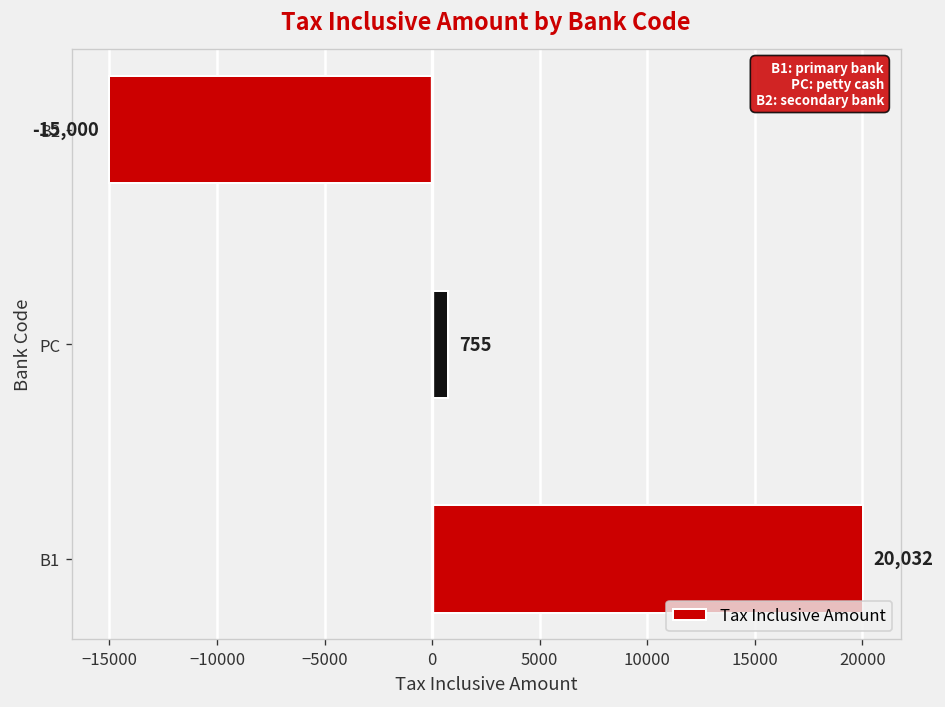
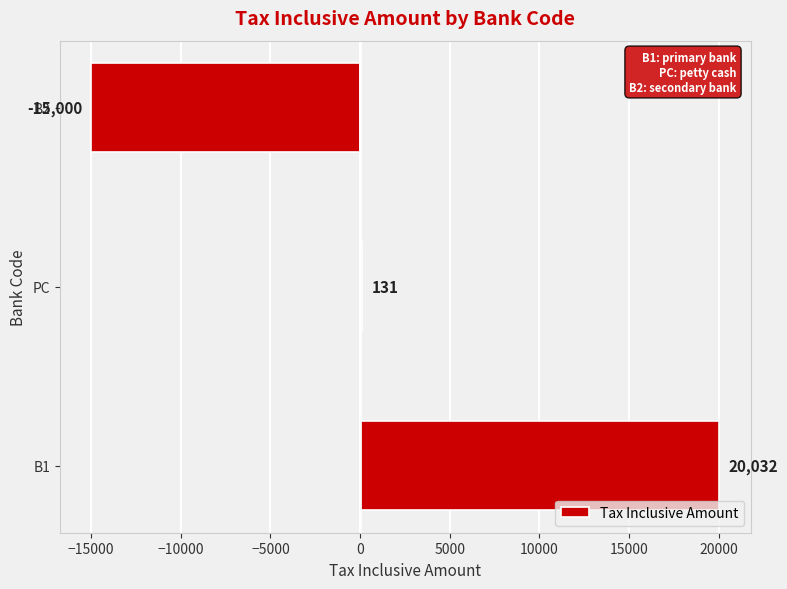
  {
    "B2": "-15,000",
-   "PC": "755",
+   "PC": "131",
    "B1": "20,032"
  }
